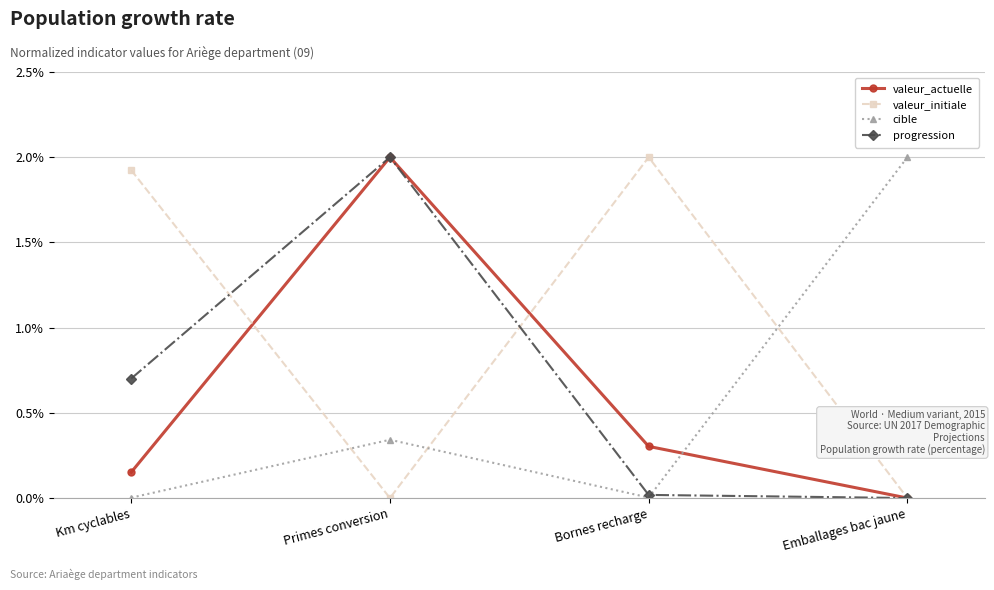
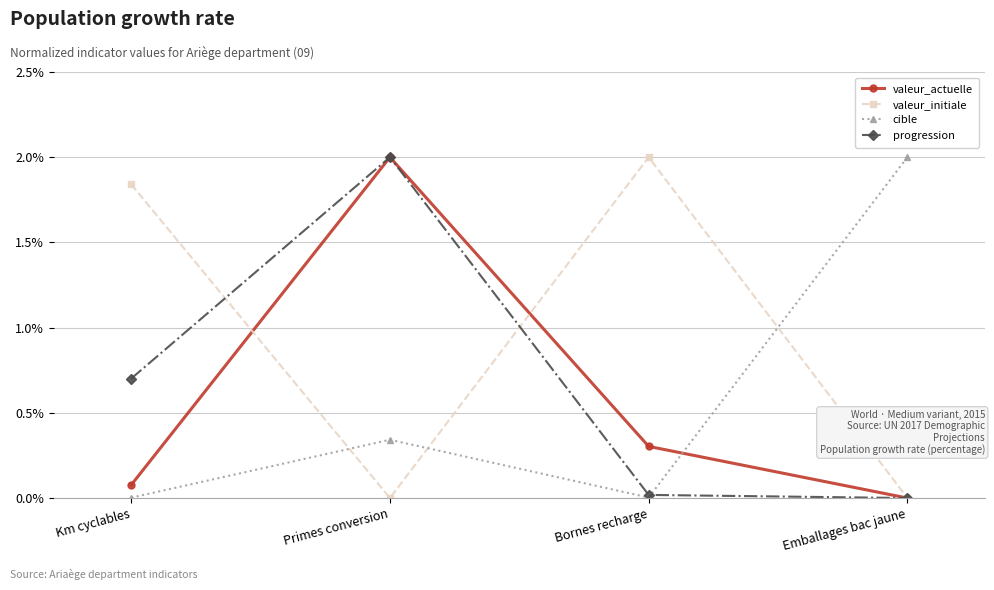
  {
    "valeur_actuelle": {
-     "Km cyclables": "0.15%",
+     "Km cyclables": "0.08%",
      "Bornes recharge": "0.30%"
    },
    "valeur_initiale": {
-     "Km cyclables": "1.92%",
+     "Km cyclables": "1.84%",
      "Primes conversion": "0.00%",
      "Bornes recharge": "2.00%"
    },
    "cible": {
      "Km cyclables": "0.00%",
      "Primes conversion": "0.34%",
      "Bornes recharge": "0.00%",
      "Emballages bac jaune": "2.00%"
    },
    "progression": {
      "Km cyclables": "0.70%",
      "Bornes recharge": "0.02%"
    }
  }
